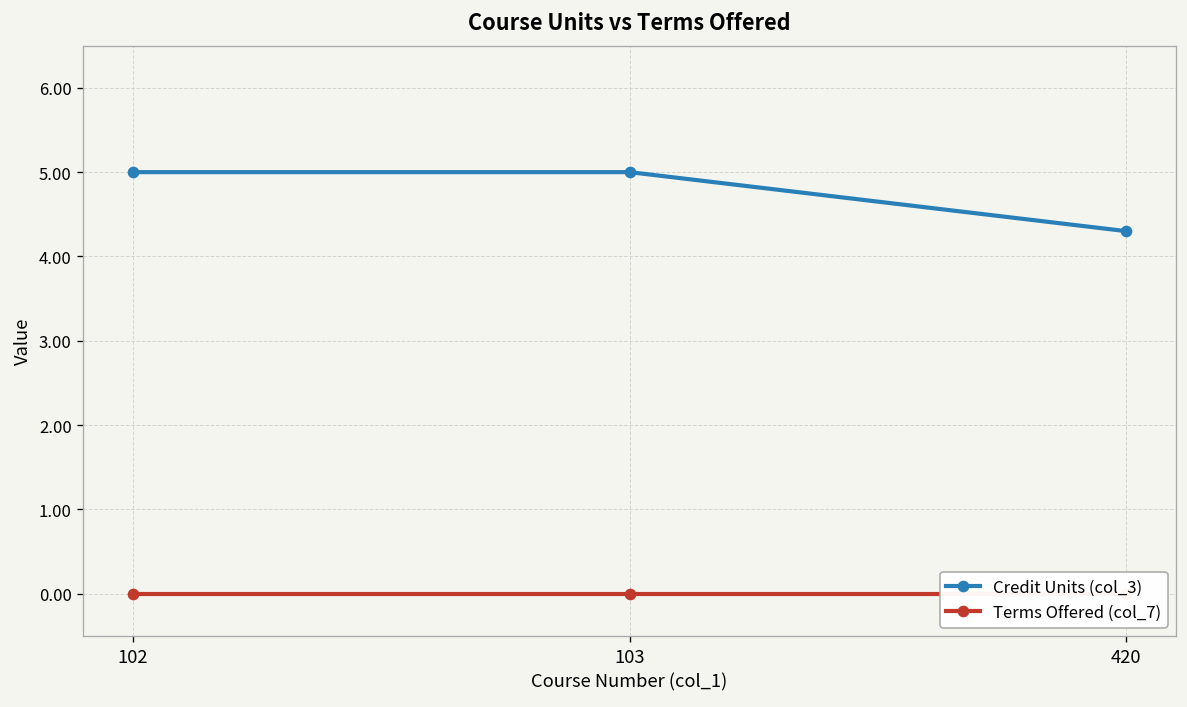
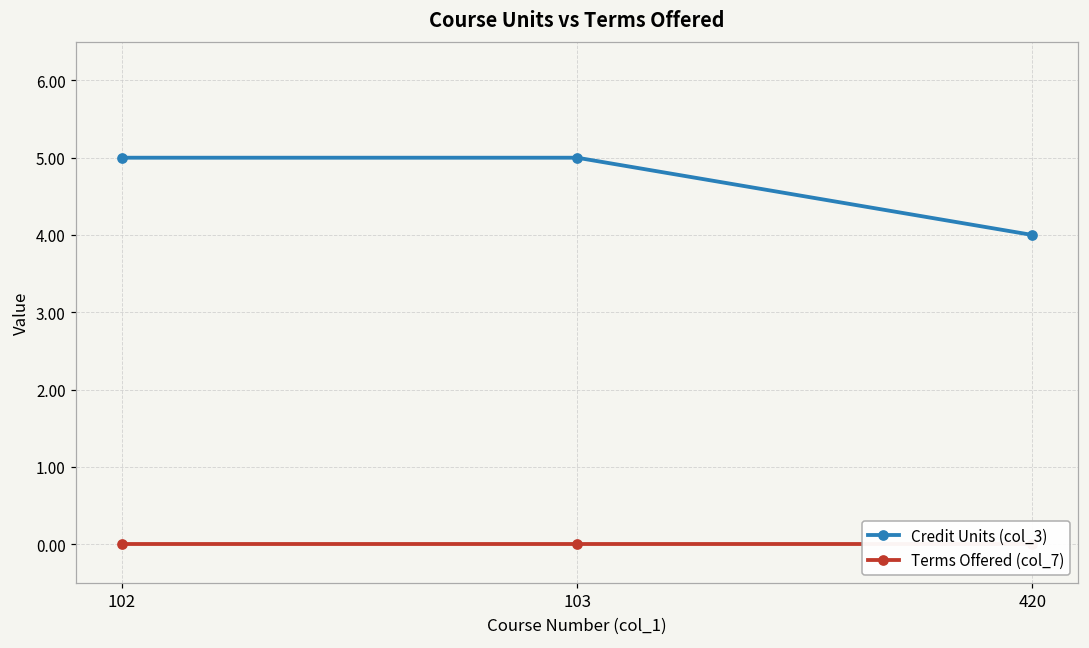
  {
    "Credit Units (col_3)": {
      "102": 5.0,
      "103": 5.0,
-     "420": 4.3
+     "420": 4.0
    },
    "Terms Offered (col_7)": {
      "102": 0.0,
      "103": 0.0
    }
  }
